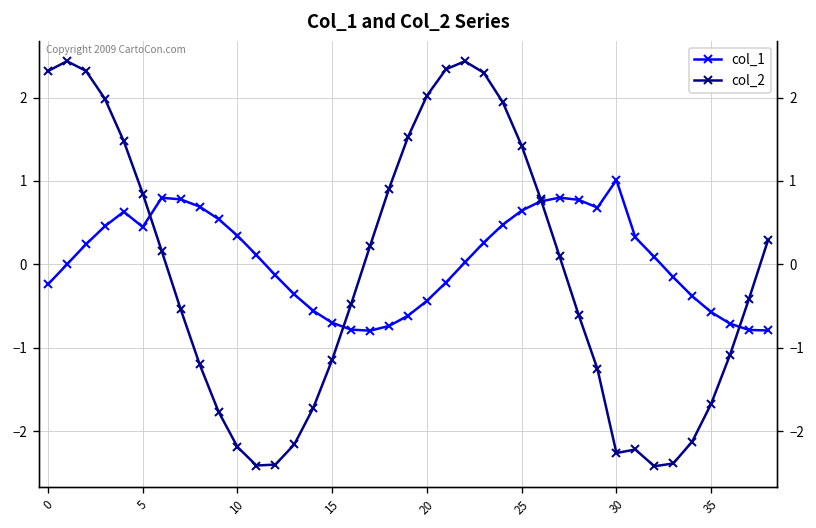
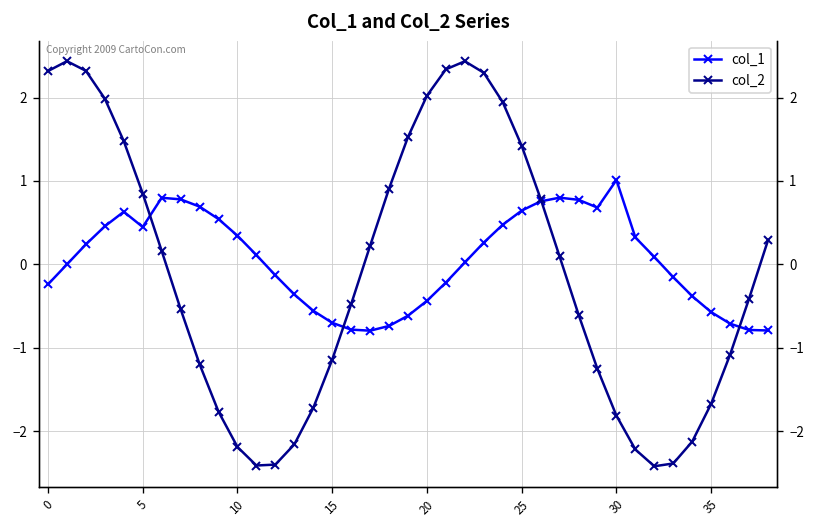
  {
    "col_1": {
      "0": -0.2,
      "5": 0.4,
      "10": 0.3,
      "15": -0.7,
      "20": -0.4,
      "25": 0.6,
      "30": 1.0,
      "35": -0.6
    },
    "col_2": {
      "0": 2.3,
      "5": 0.8,
      "10": -2.2,
      "15": -1.1,
      "20": 2.0,
      "25": 1.4,
-     "30": -2.3,
+     "30": -1.8,
      "35": -1.7
    }
  }
